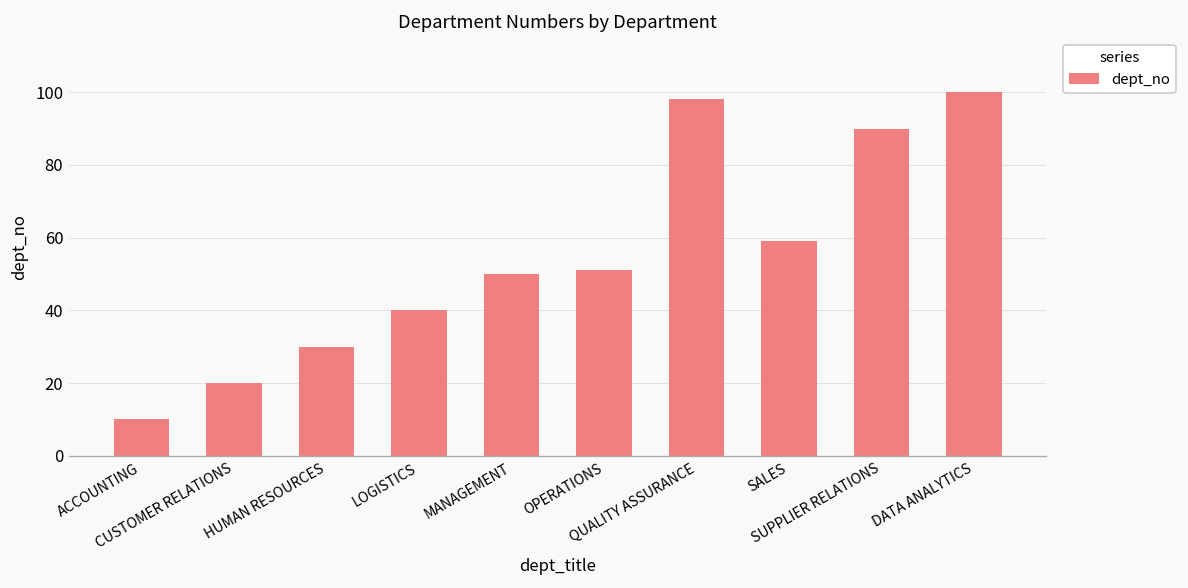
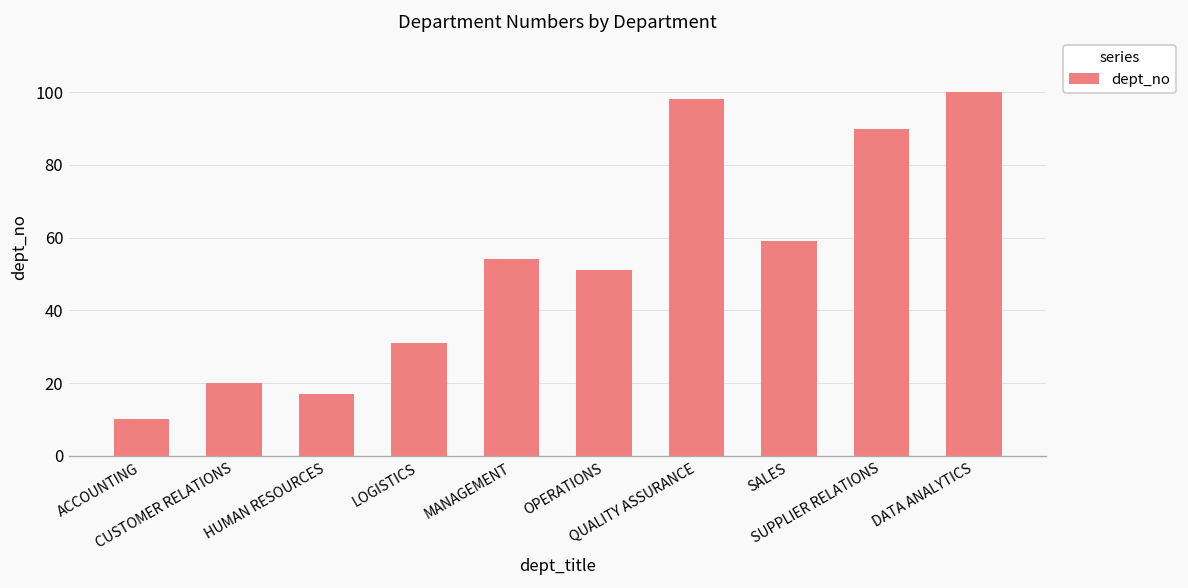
  {
    "ACCOUNTING": 10,
    "CUSTOMER RELATIONS": 20,
-   "HUMAN RESOURCES": 30,
-   "LOGISTICS": 40,
-   "MANAGEMENT": 50,
+   "HUMAN RESOURCES": 17,
+   "LOGISTICS": 31,
+   "MANAGEMENT": 54,
    "OPERATIONS": 51,
    "QUALITY ASSURANCE": 98,
    "SALES": 59,
    "SUPPLIER RELATIONS": 90,
    "DATA ANALYTICS": 100
  }
